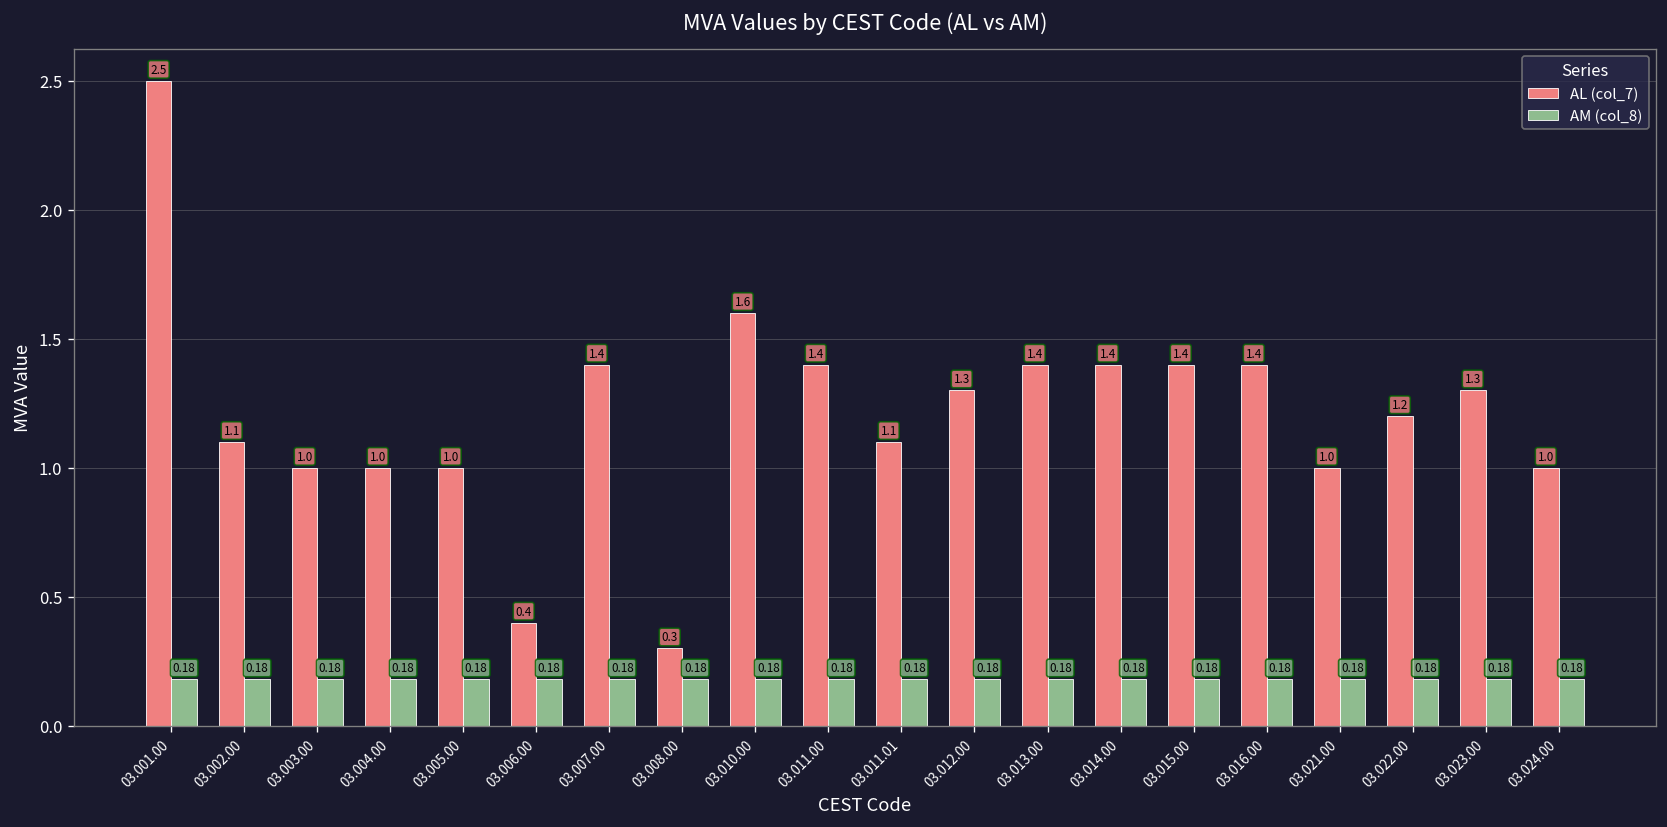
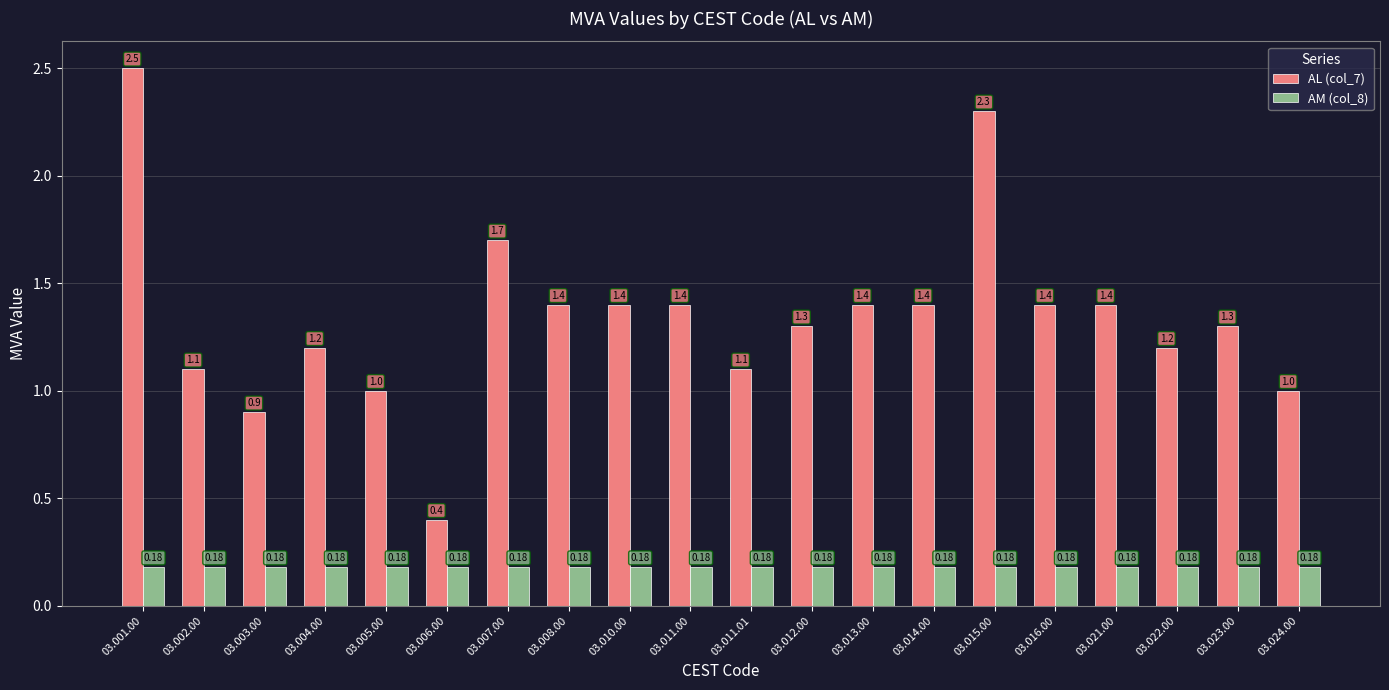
  {
    "AL (col_7)": {
-     "03.003.00": 1.0,
-     "03.004.00": 1.0,
-     "03.007.00": 1.4,
-     "03.008.00": 0.3,
-     "03.010.00": 1.6,
-     "03.015.00": 1.4,
-     "03.021.00": 1.0
+     "03.003.00": 0.9,
+     "03.004.00": 1.2,
+     "03.007.00": 1.7,
+     "03.008.00": 1.4,
+     "03.010.00": 1.4,
+     "03.015.00": 2.3,
+     "03.021.00": 1.4
    }
  }
